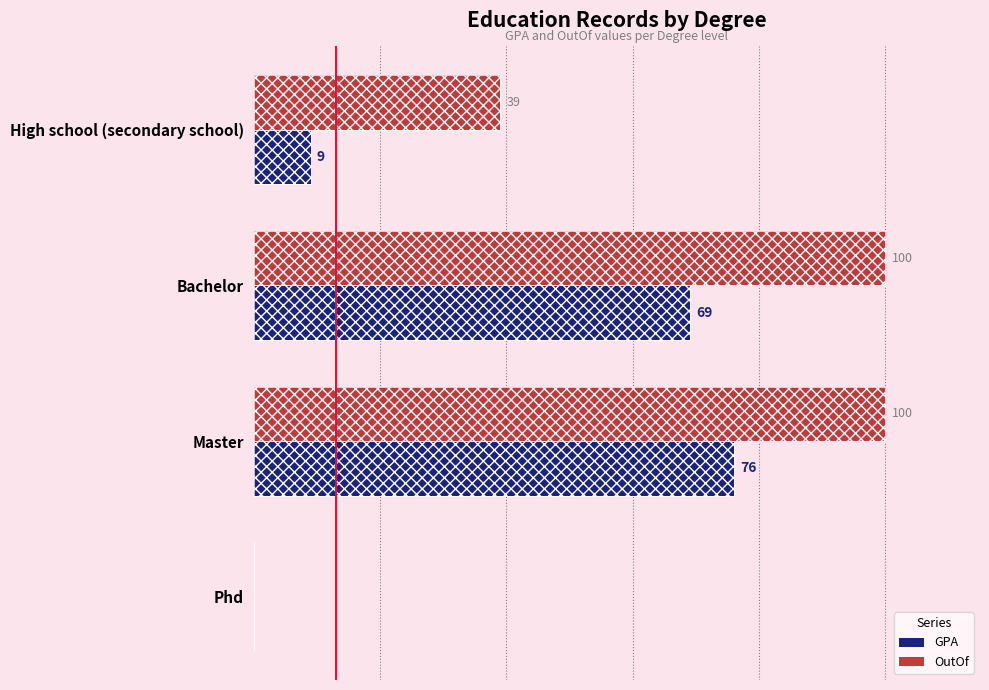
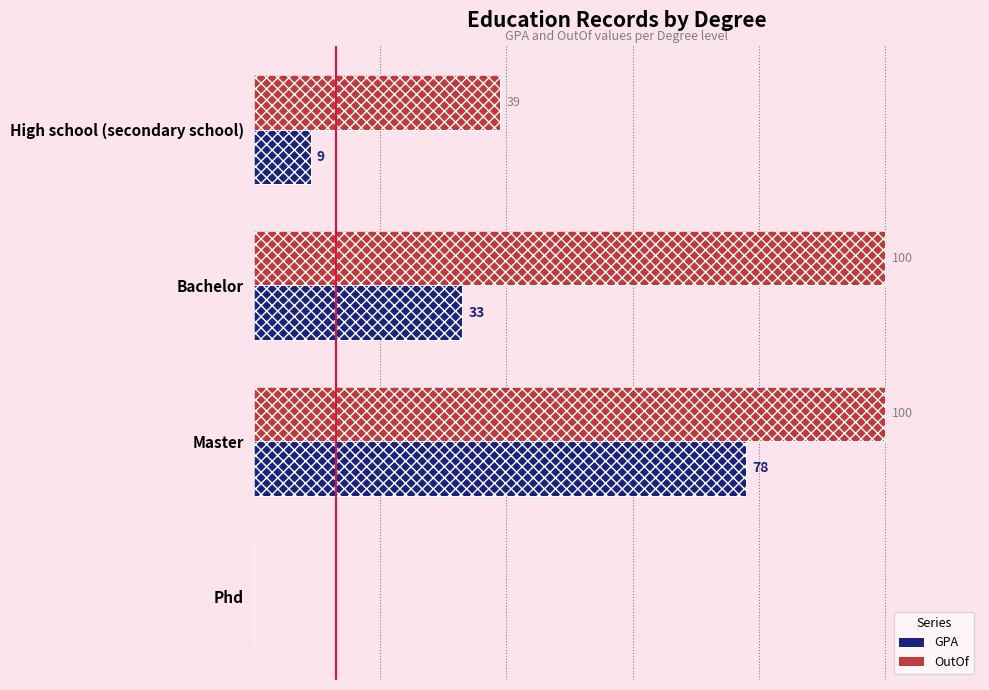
  {
    "GPA": {
      "High school (secondary school)": 9,
-     "Bachelor": 69,
-     "Master": 76
+     "Bachelor": 33,
+     "Master": 78
    },
    "OutOf": {
      "High school (secondary school)": 39,
      "Bachelor": 100,
      "Master": 100
    }
  }
